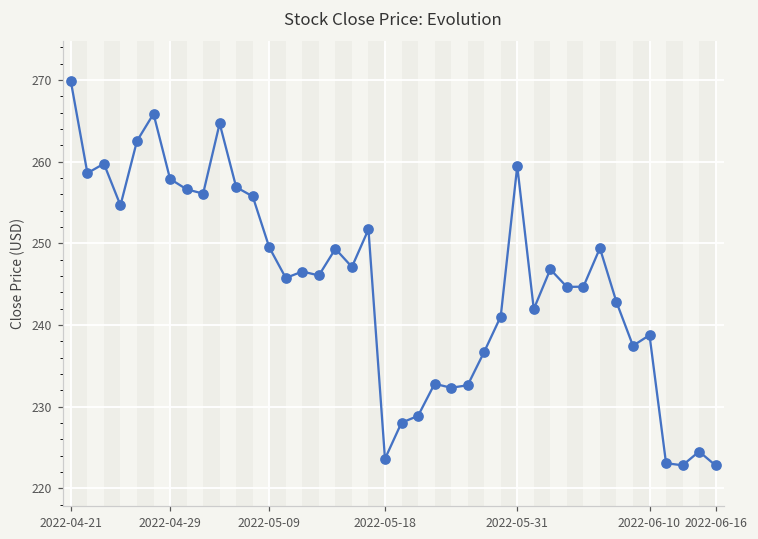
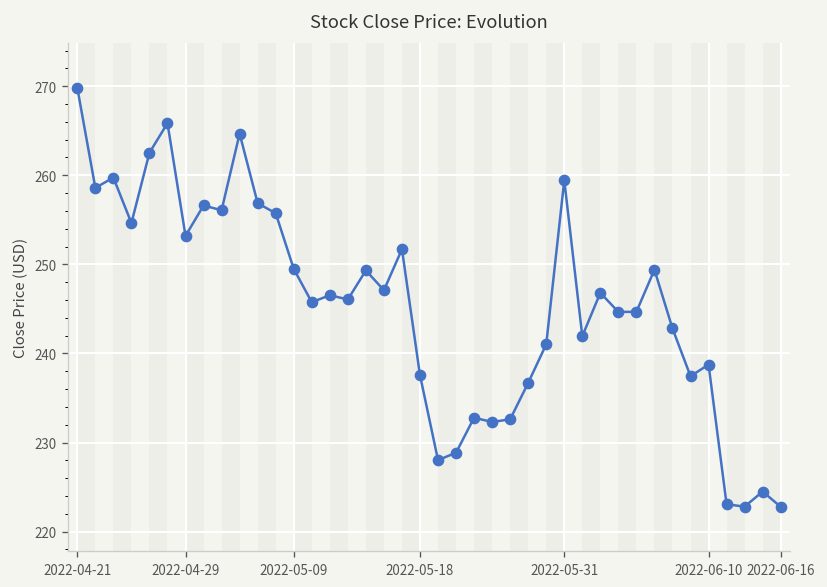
  {
    "2022-04-21": 270,
-   "2022-04-29": 258,
+   "2022-04-29": 253,
    "2022-05-09": 250,
-   "2022-05-18": 224,
+   "2022-05-18": 238,
    "2022-05-31": 259,
    "2022-06-10": 239,
    "2022-06-16": 223
  }
